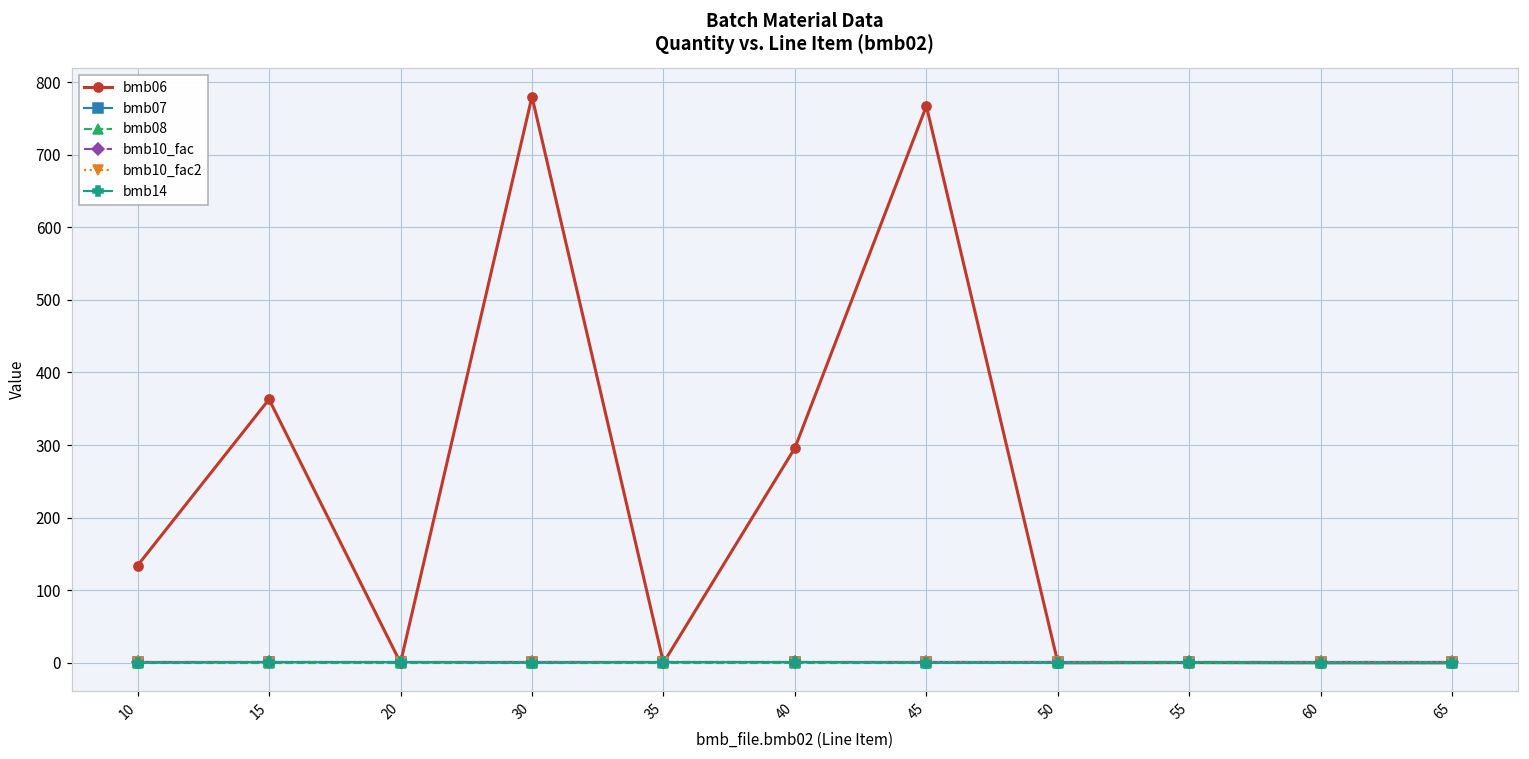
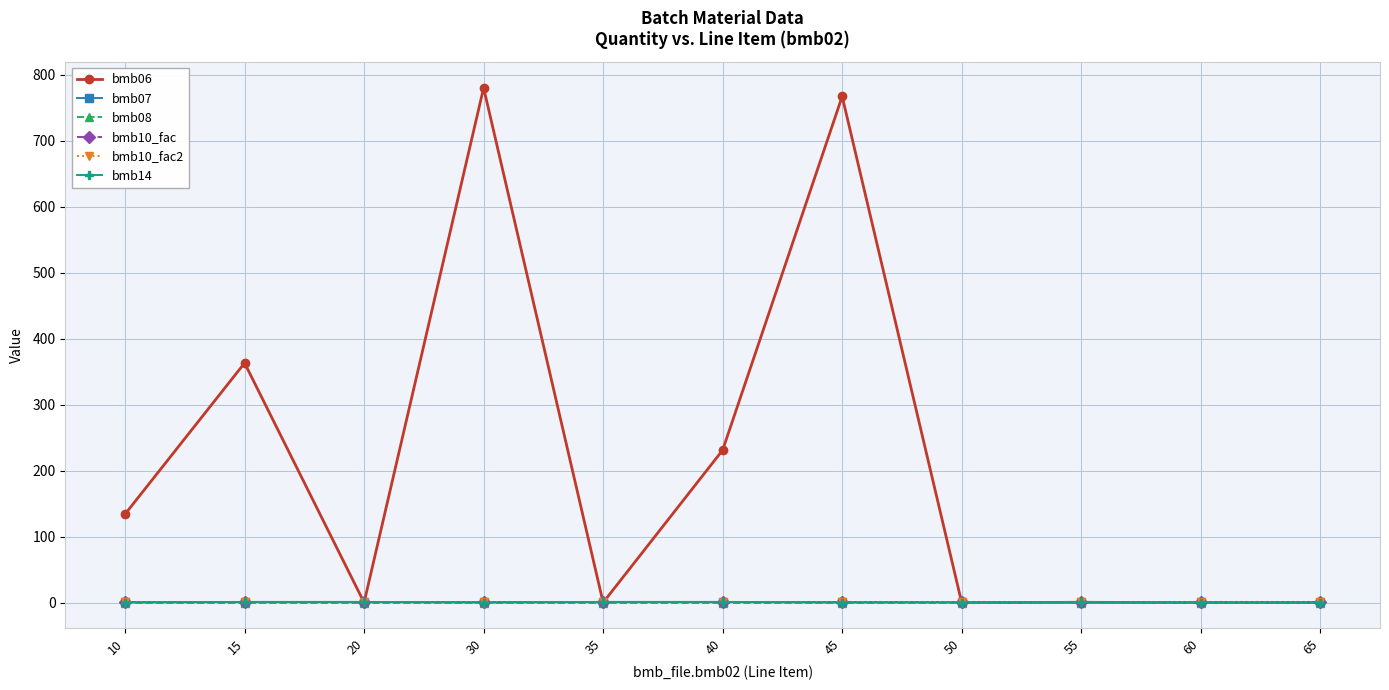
  {
    "bmb06": {
      "10": 130,
      "15": 360,
      "30": 780,
-     "40": 300,
+     "40": 230,
      "45": 770
    }
  }
